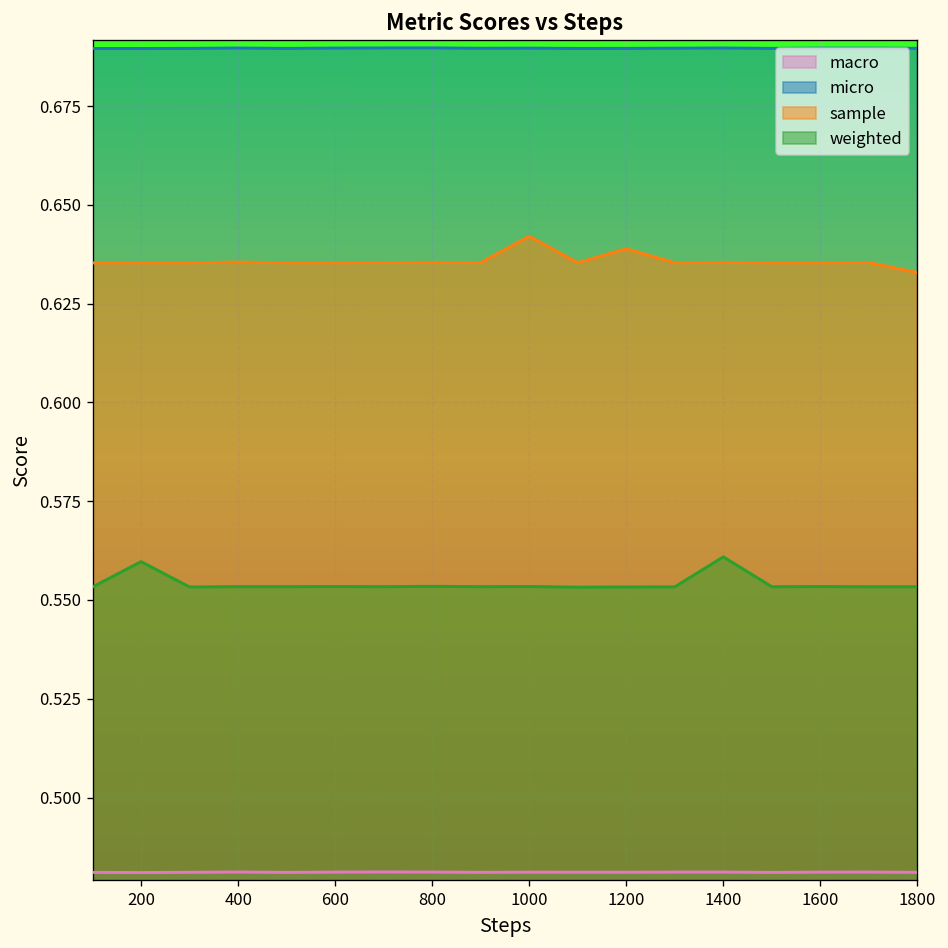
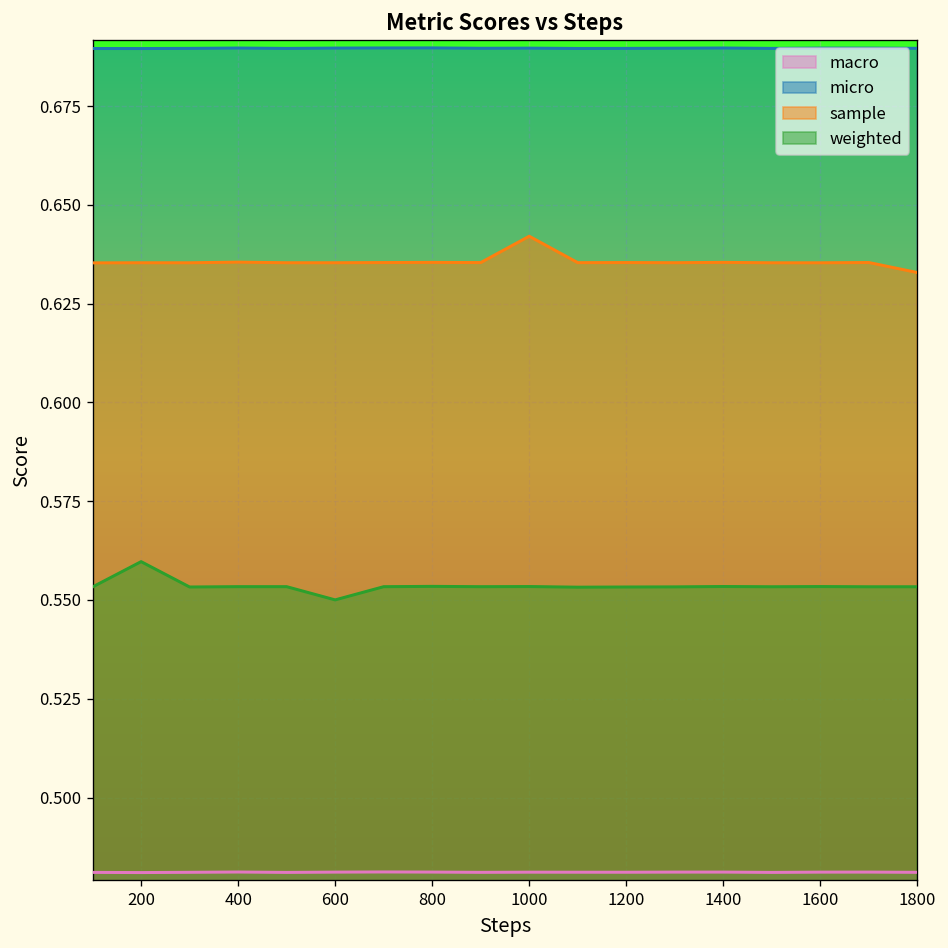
  {
    "macro": {
      "200": 0.481,
      "400": 0.481,
      "600": 0.481,
      "800": 0.481,
      "1000": 0.481,
      "1200": 0.481,
      "1400": 0.481,
      "1600": 0.481,
      "1800": 0.481
    },
    "micro": {
      "200": 0.690,
      "400": 0.690,
      "600": 0.690,
      "800": 0.690,
      "1000": 0.690,
      "1200": 0.690,
      "1400": 0.690,
      "1600": 0.690,
      "1800": 0.690
    },
    "sample": {
      "200": 0.635,
      "400": 0.635,
      "600": 0.635,
      "800": 0.635,
      "1000": 0.642,
-     "1200": 0.639,
+     "1200": 0.635,
      "1400": 0.635,
      "1600": 0.635,
      "1800": 0.633
    },
    "weighted": {
      "200": 0.560,
      "400": 0.553,
-     "600": 0.553,
+     "600": 0.550,
      "800": 0.553,
      "1000": 0.553,
      "1200": 0.553,
-     "1400": 0.561,
+     "1400": 0.553,
      "1600": 0.553,
      "1800": 0.553
    }
  }
